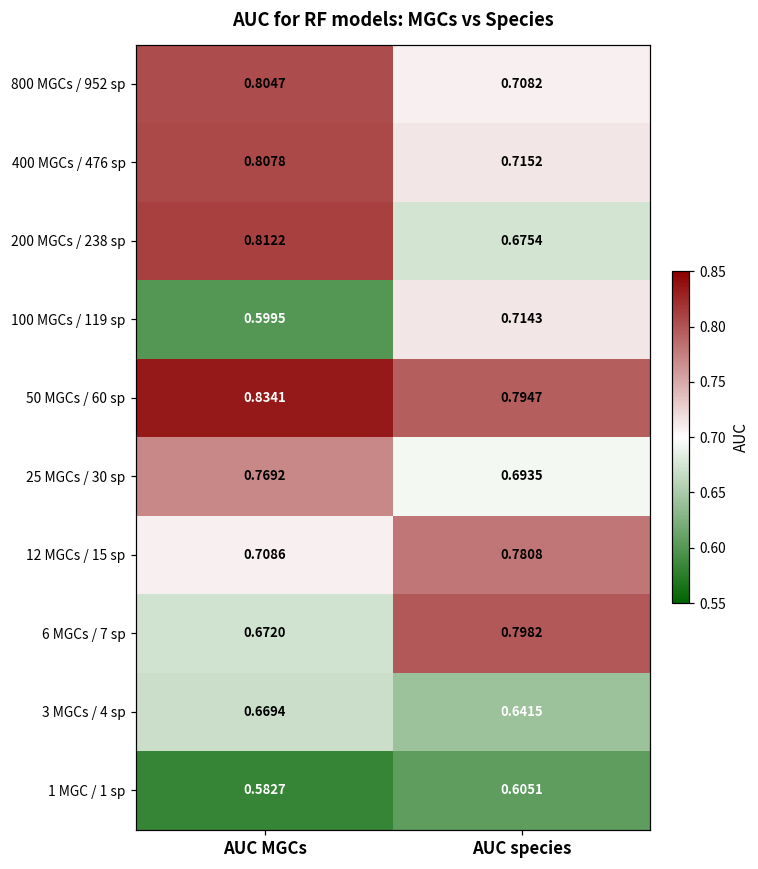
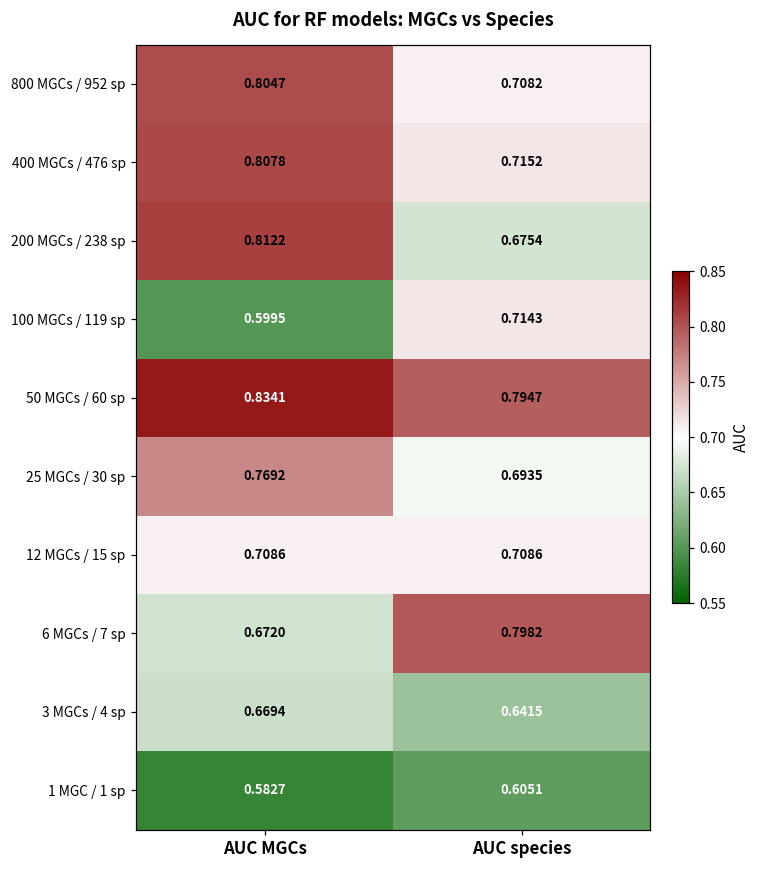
  {
    "800 MGCs / 952 sp": {
      "AUC MGCs": 0.8047,
      "AUC species": 0.7082
    },
    "400 MGCs / 476 sp": {
      "AUC MGCs": 0.8078,
      "AUC species": 0.7152
    },
    "200 MGCs / 238 sp": {
      "AUC MGCs": 0.8122,
      "AUC species": 0.6754
    },
    "100 MGCs / 119 sp": {
      "AUC MGCs": 0.5995,
      "AUC species": 0.7143
    },
    "50 MGCs / 60 sp": {
      "AUC MGCs": 0.8341,
      "AUC species": 0.7947
    },
    "25 MGCs / 30 sp": {
      "AUC MGCs": 0.7692,
      "AUC species": 0.6935
    },
    "12 MGCs / 15 sp": {
      "AUC MGCs": 0.7086,
-     "AUC species": 0.7808
+     "AUC species": 0.7086
    },
    "6 MGCs / 7 sp": {
      "AUC MGCs": 0.6720,
      "AUC species": 0.7982
    },
    "3 MGCs / 4 sp": {
      "AUC MGCs": 0.6694,
      "AUC species": 0.6415
    },
    "1 MGC / 1 sp": {
      "AUC MGCs": 0.5827,
      "AUC species": 0.6051
    }
  }
